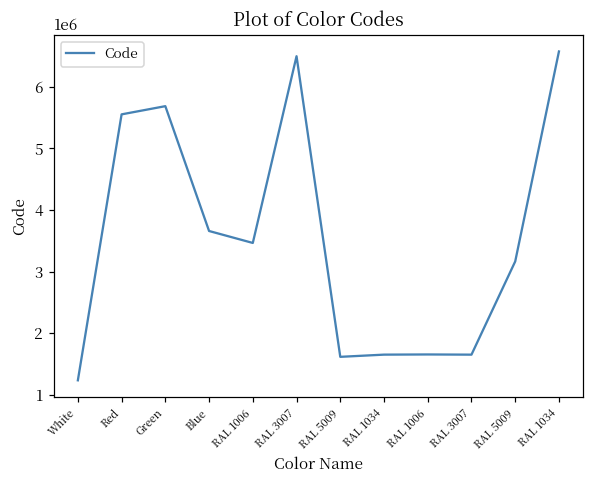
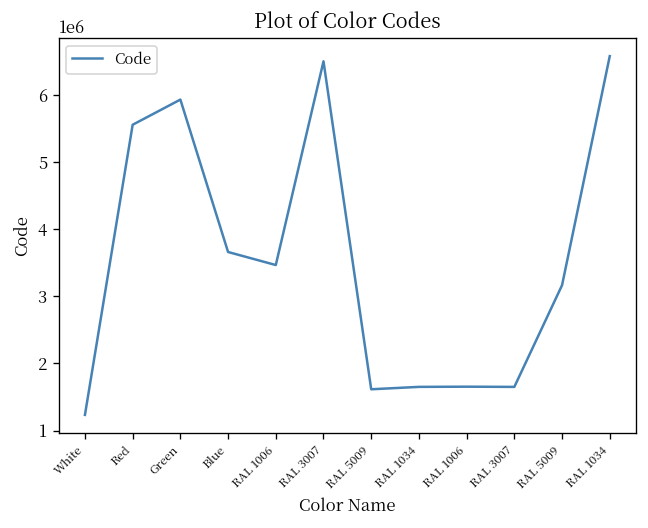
  {
    "White": 1200000,
    "Red": 5600000,
-   "Green": 5700000,
+   "Green": 5900000,
    "Blue": 3700000
  }
